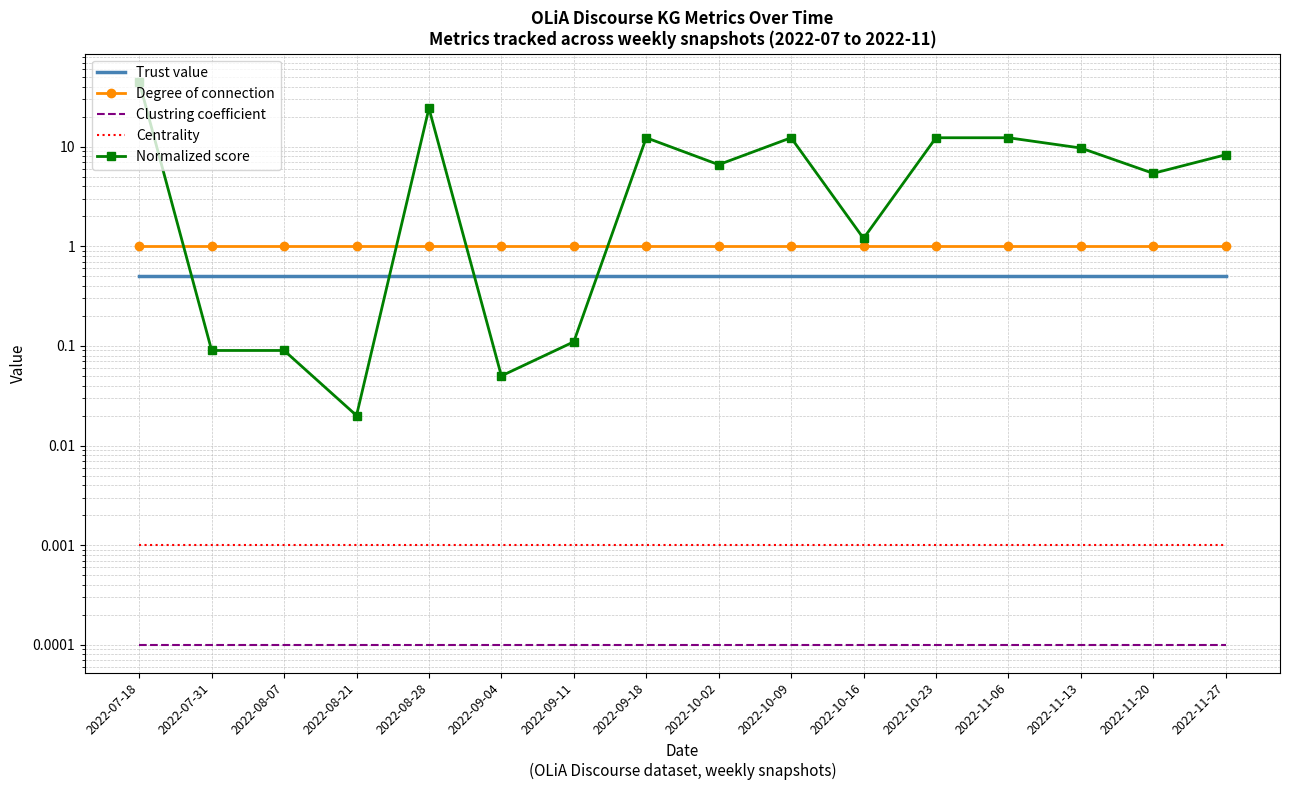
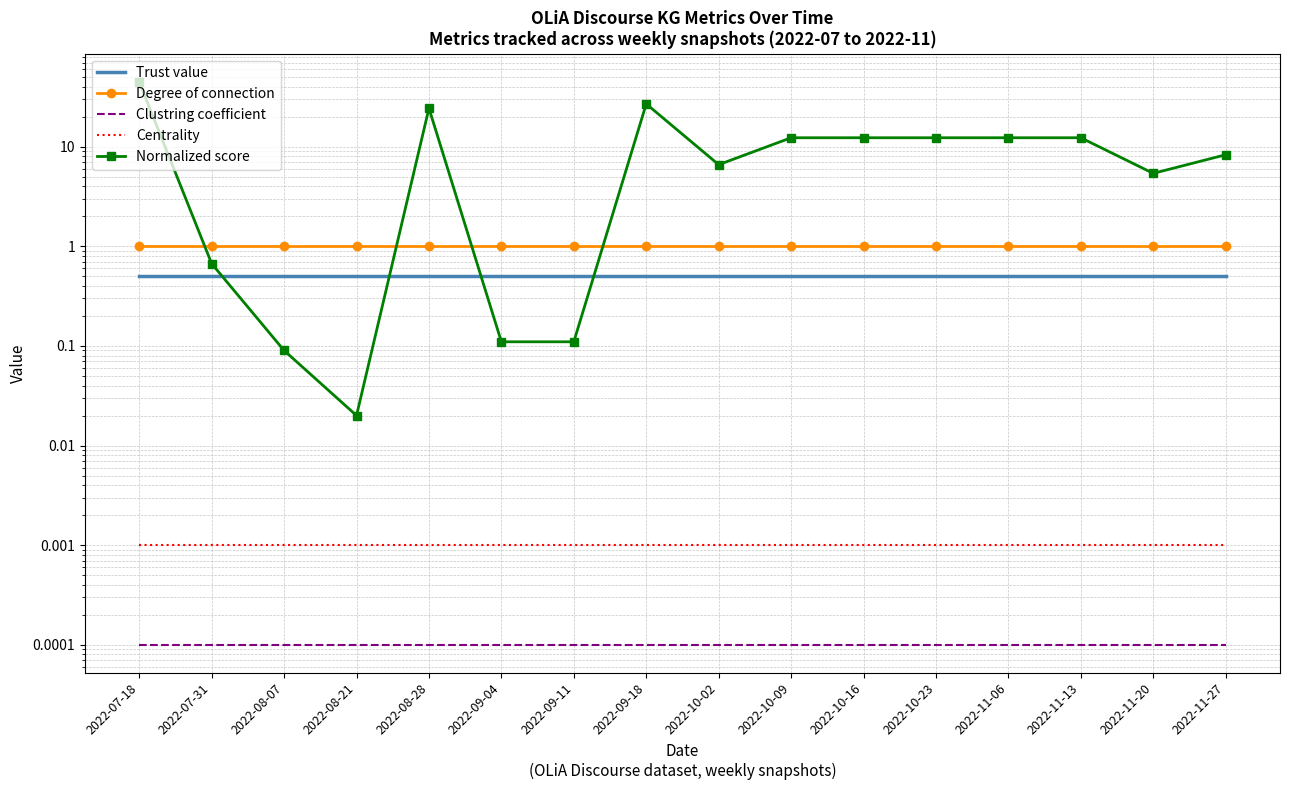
  {
    "Trust value": {
      "2022-07-18": 0.5,
      "2022-07-31": 0.5,
      "2022-08-07": 0.5,
      "2022-08-21": 0.5,
      "2022-08-28": 0.5,
      "2022-09-04": 0.5,
      "2022-09-11": 0.5,
      "2022-09-18": 0.5,
      "2022-10-02": 0.5,
      "2022-10-09": 0.5,
      "2022-10-16": 0.5,
      "2022-10-23": 0.5,
      "2022-11-06": 0.5,
      "2022-11-13": 0.5,
      "2022-11-20": 0.5,
      "2022-11-27": 0.5
    },
    "Degree of connection": {
      "2022-07-18": 1.0,
      "2022-07-31": 1.0,
      "2022-08-07": 1.0,
      "2022-08-21": 1.0,
      "2022-08-28": 1.0,
      "2022-09-04": 1.0,
      "2022-09-11": 1.0,
      "2022-09-18": 1.0,
      "2022-10-02": 1.0,
      "2022-10-09": 1.0,
      "2022-10-16": 1.0,
      "2022-10-23": 1.0,
      "2022-11-06": 1.0,
      "2022-11-13": 1.0,
      "2022-11-20": 1.0,
      "2022-11-27": 1.0
    },
    "Clustring coefficient": {
      "2022-07-18": 0.00010,
      "2022-07-31": 0.00010,
      "2022-08-07": 0.00010,
      "2022-08-21": 0.00010,
      "2022-08-28": 0.00010,
      "2022-09-04": 0.00010,
      "2022-09-11": 0.00010,
      "2022-09-18": 0.00010,
      "2022-10-02": 0.00010,
      "2022-10-09": 0.00010,
      "2022-10-16": 0.00010,
      "2022-10-23": 0.00010,
      "2022-11-06": 0.00010,
      "2022-11-13": 0.00010,
      "2022-11-20": 0.00010,
      "2022-11-27": 0.00010
    },
    "Centrality": {
      "2022-07-18": 0.0010,
      "2022-07-31": 0.0010,
      "2022-08-07": 0.0010,
      "2022-08-21": 0.0010,
      "2022-08-28": 0.0010,
      "2022-09-04": 0.0010,
      "2022-09-11": 0.0010,
      "2022-09-18": 0.0010,
      "2022-10-02": 0.0010,
      "2022-10-09": 0.0010,
      "2022-10-16": 0.0010,
      "2022-10-23": 0.0010,
      "2022-11-06": 0.0010,
      "2022-11-13": 0.0010,
      "2022-11-20": 0.0010,
      "2022-11-27": 0.0010
    },
    "Normalized score": {
-     "2022-07-31": 0.09,
+     "2022-07-31": 0.7,
      "2022-08-07": 0.09,
      "2022-08-21": 0.02,
      "2022-08-28": 24,
-     "2022-09-04": 0.05,
+     "2022-09-04": 0.11,
      "2022-09-11": 0.11,
-     "2022-09-18": 12,
+     "2022-09-18": 27,
      "2022-10-02": 7,
      "2022-10-09": 12,
-     "2022-10-16": 1.2,
+     "2022-10-16": 12,
      "2022-10-23": 12,
      "2022-11-06": 12,
-     "2022-11-13": 10,
+     "2022-11-13": 12,
      "2022-11-20": 5,
      "2022-11-27": 8
    }
  }
